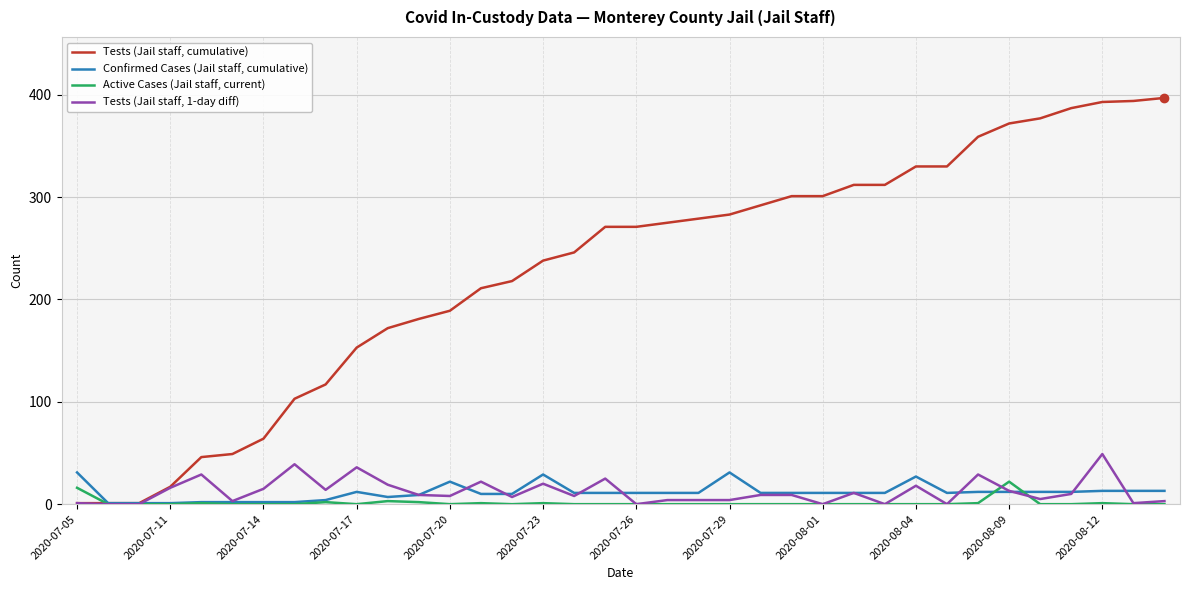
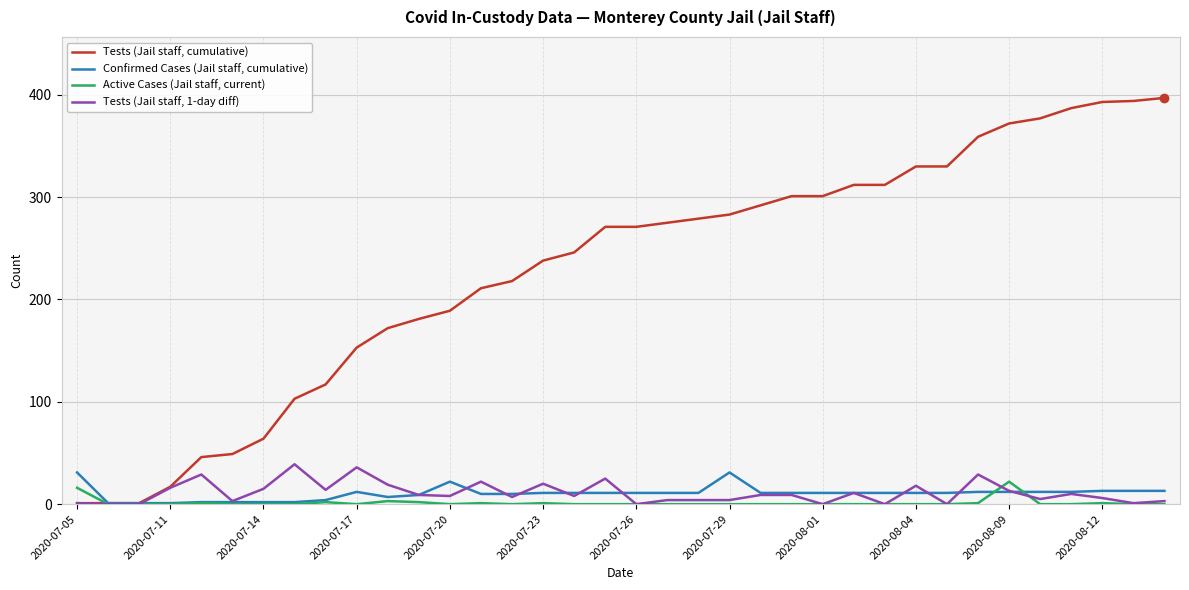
  {
    "Confirmed Cases (Jail staff, cumulative)": {
      "2020-07-05": 31,
      "2020-07-17": 12,
      "2020-07-20": 22,
-     "2020-07-23": 29,
+     "2020-07-23": 11,
      "2020-07-26": 11,
      "2020-07-29": 31,
      "2020-08-01": 11,
-     "2020-08-04": 27,
+     "2020-08-04": 11,
      "2020-08-12": 13
    },
    "Active Cases (Jail staff, current)": {
      "2020-07-05": 16,
      "2020-07-17": 0,
      "2020-07-20": 0,
      "2020-07-23": 1,
      "2020-07-29": 0,
      "2020-08-04": 0,
      "2020-08-09": 22,
      "2020-08-12": 1
    },
    "Tests (Jail staff, 1-day diff)": {
      "2020-07-14": 15,
      "2020-07-17": 36,
      "2020-07-20": 8,
      "2020-07-23": 20,
      "2020-07-29": 4,
      "2020-08-04": 18,
-     "2020-08-12": 49
+     "2020-08-12": 6
    }
  }
